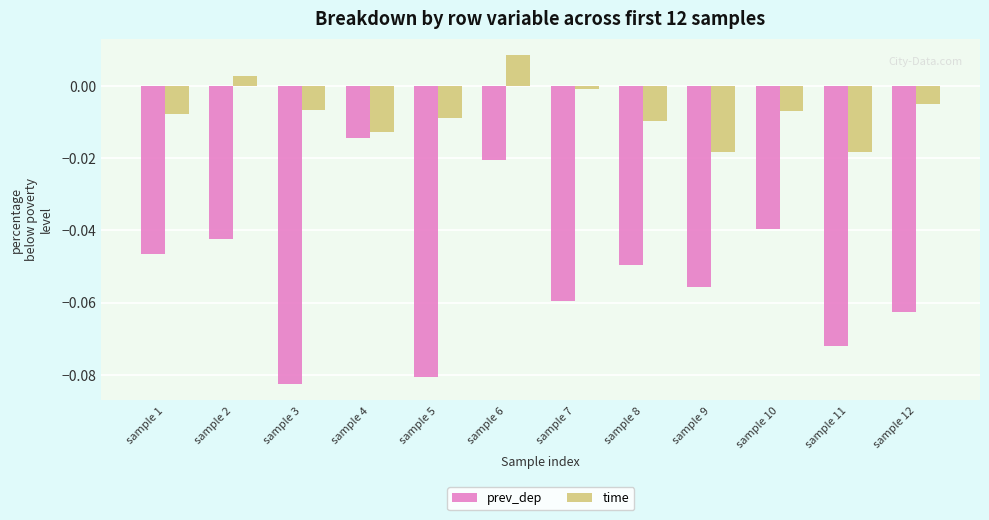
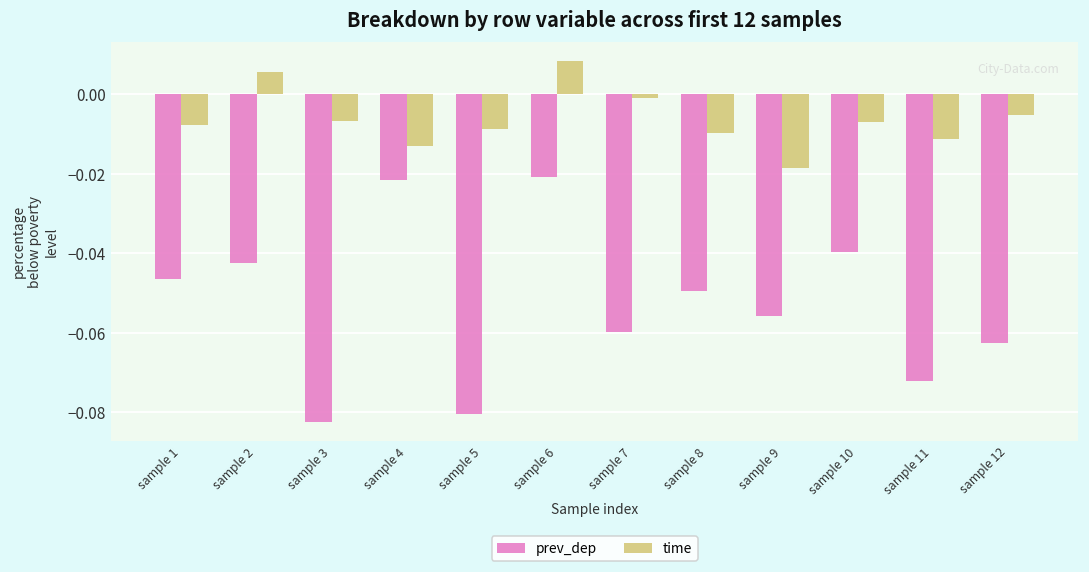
  {
    "prev_dep": {
      "sample 1": -0.046,
      "sample 2": -0.042,
      "sample 3": -0.082,
-     "sample 4": -0.015,
+     "sample 4": -0.022,
      "sample 5": -0.081,
      "sample 6": -0.021,
      "sample 7": -0.060,
      "sample 8": -0.050,
      "sample 9": -0.056,
      "sample 10": -0.040,
      "sample 11": -0.072,
      "sample 12": -0.063
    },
    "time": {
      "sample 1": -0.008,
-     "sample 2": 0.003,
+     "sample 2": 0.006,
      "sample 3": -0.007,
      "sample 4": -0.013,
      "sample 5": -0.009,
      "sample 6": 0.008,
      "sample 7": -0.001,
      "sample 8": -0.010,
      "sample 9": -0.018,
      "sample 10": -0.007,
-     "sample 11": -0.018,
+     "sample 11": -0.011,
      "sample 12": -0.005
    }
  }
